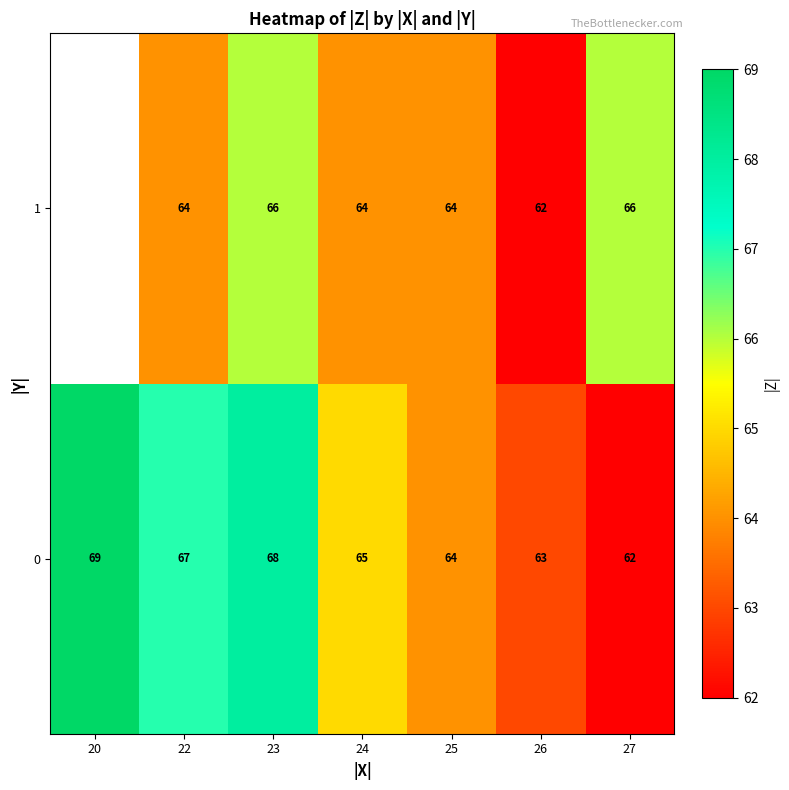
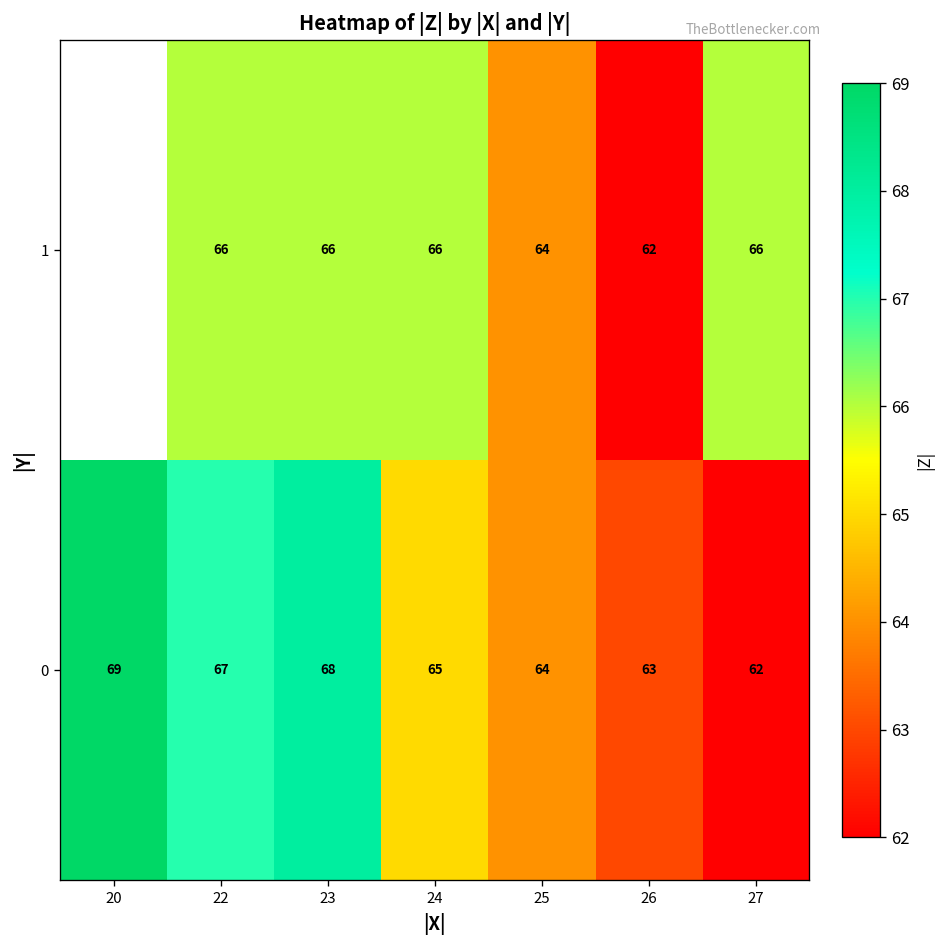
  {
    "1": {
-     "22": 64,
+     "22": 66,
      "23": 66,
-     "24": 64,
+     "24": 66,
      "25": 64,
      "26": 62,
      "27": 66
    },
    "0": {
      "20": 69,
      "22": 67,
      "23": 68,
      "24": 65,
      "25": 64,
      "26": 63,
      "27": 62
    }
  }
